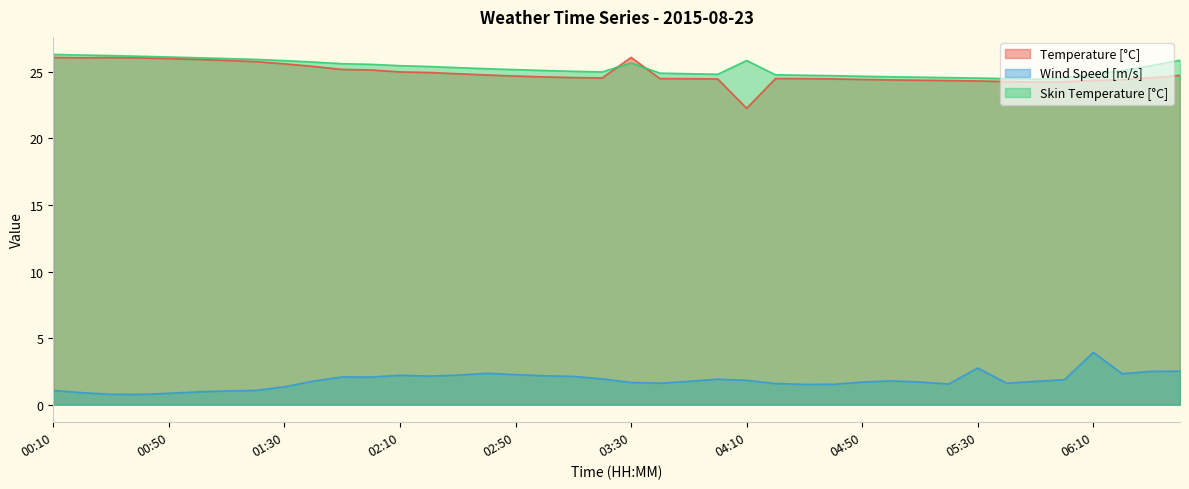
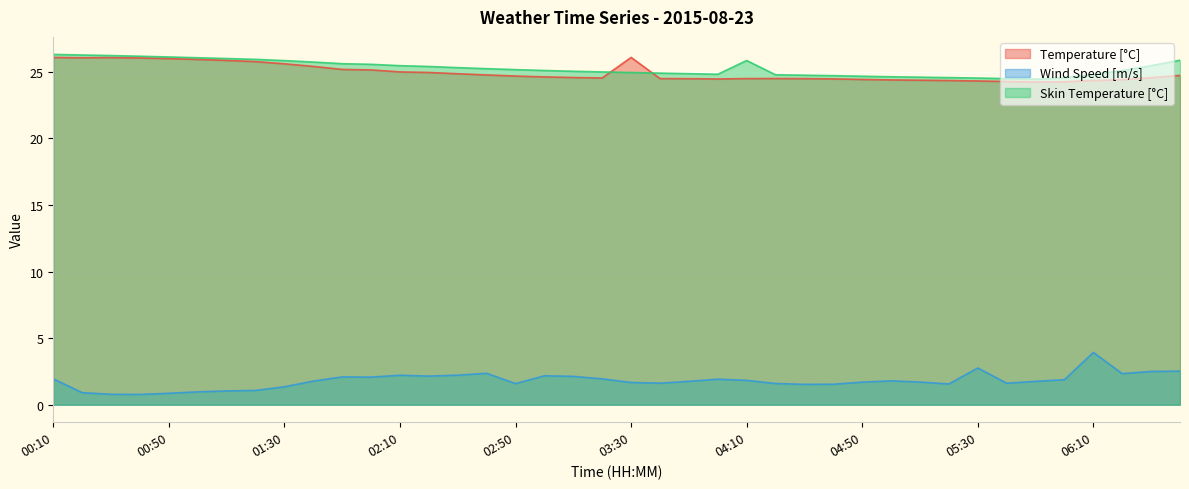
  {
    "Temperature [°C]": {
      "00:10": 26.1,
      "01:30": 25.6,
      "02:10": 25.0,
      "02:50": 24.7,
      "03:30": 26.1,
-     "04:10": 22.3,
+     "04:10": 24.5,
      "04:50": 24.4,
      "05:30": 24.3
    },
    "Wind Speed [m/s]": {
-     "00:10": 1.1,
+     "00:10": 1.9,
      "00:50": 0.9,
      "01:30": 1.3,
      "02:10": 2.2,
-     "02:50": 2.3,
+     "02:50": 1.6,
      "03:30": 1.7,
      "04:10": 1.8,
      "04:50": 1.7,
      "05:30": 2.8,
      "06:10": 3.9
    },
    "Skin Temperature [°C]": {
      "00:10": 26.3,
      "01:30": 25.8,
      "02:10": 25.5,
      "02:50": 25.2,
-     "03:30": 25.7,
+     "03:30": 24.9,
      "04:10": 25.8,
      "04:50": 24.7,
      "05:30": 24.5
    }
  }
